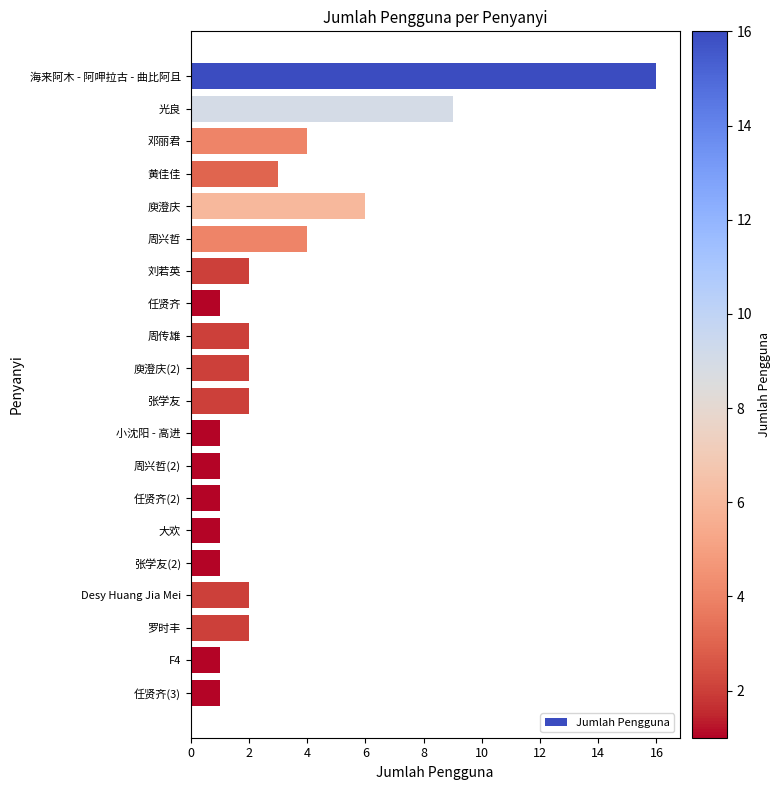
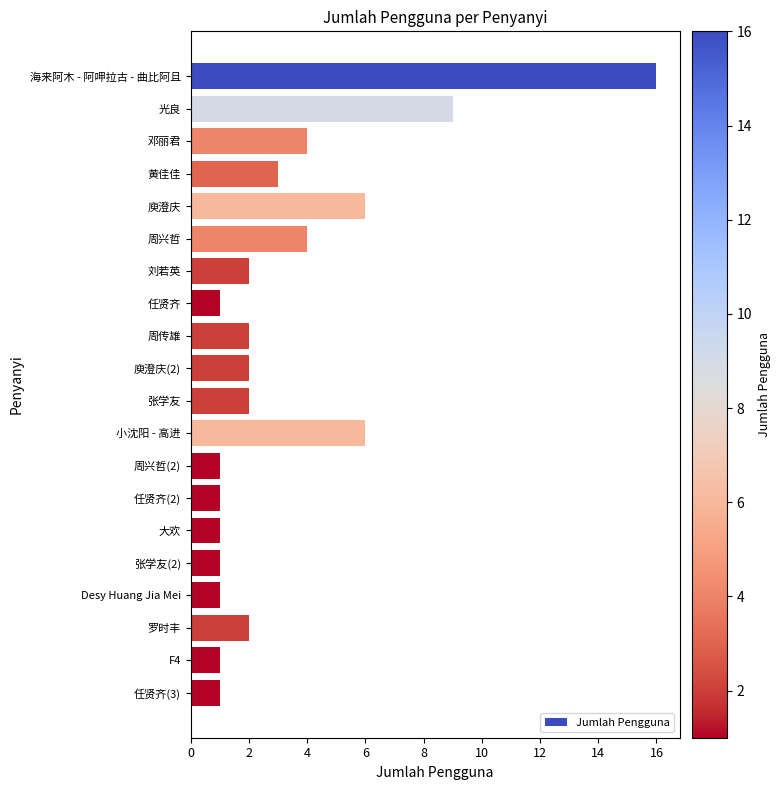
  {
    "海来阿木 - 阿呷拉古 - 曲比阿且": 16,
    "光良": 9,
    "邓丽君": 4,
    "黄佳佳": 3,
    "庾澄庆": 6,
    "周兴哲": 4,
    "刘若英": 2,
    "任贤齐": 1,
    "周传雄": 2,
    "庾澄庆(2)": 2,
    "张学友": 2,
-   "小沈阳 - 高进": 1,
+   "小沈阳 - 高进": 6,
    "周兴哲(2)": 1,
    "任贤齐(2)": 1,
    "大欢": 1,
    "张学友(2)": 1,
-   "Desy Huang Jia Mei": 2,
+   "Desy Huang Jia Mei": 1,
    "罗时丰": 2,
    "F4": 1,
    "任贤齐(3)": 1
  }
